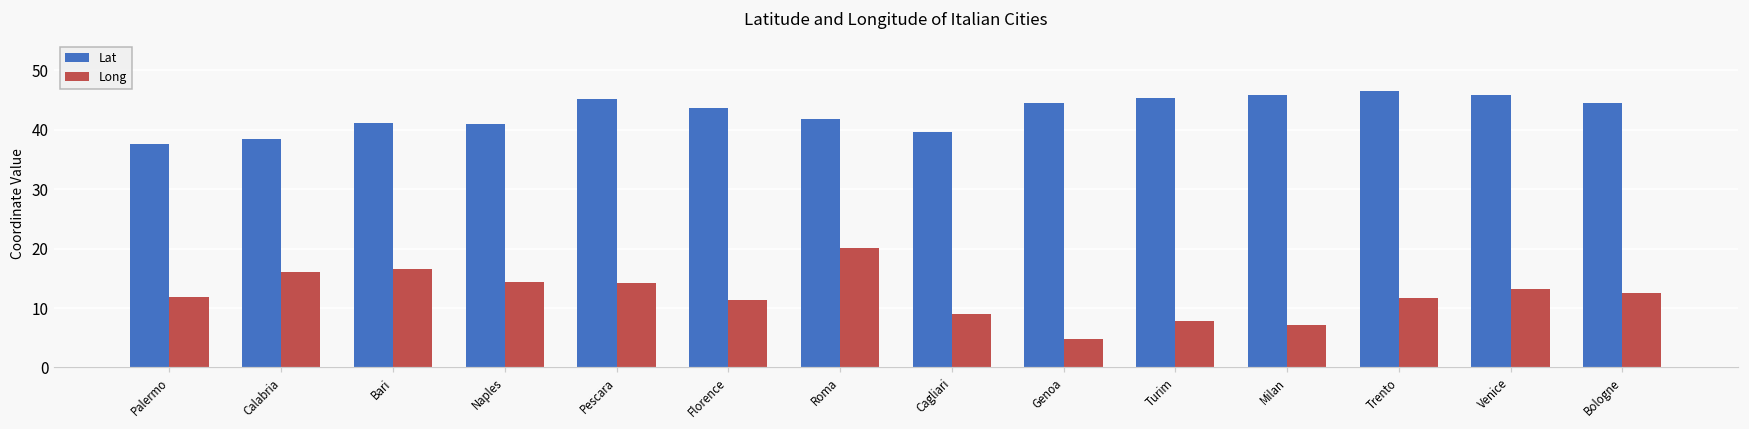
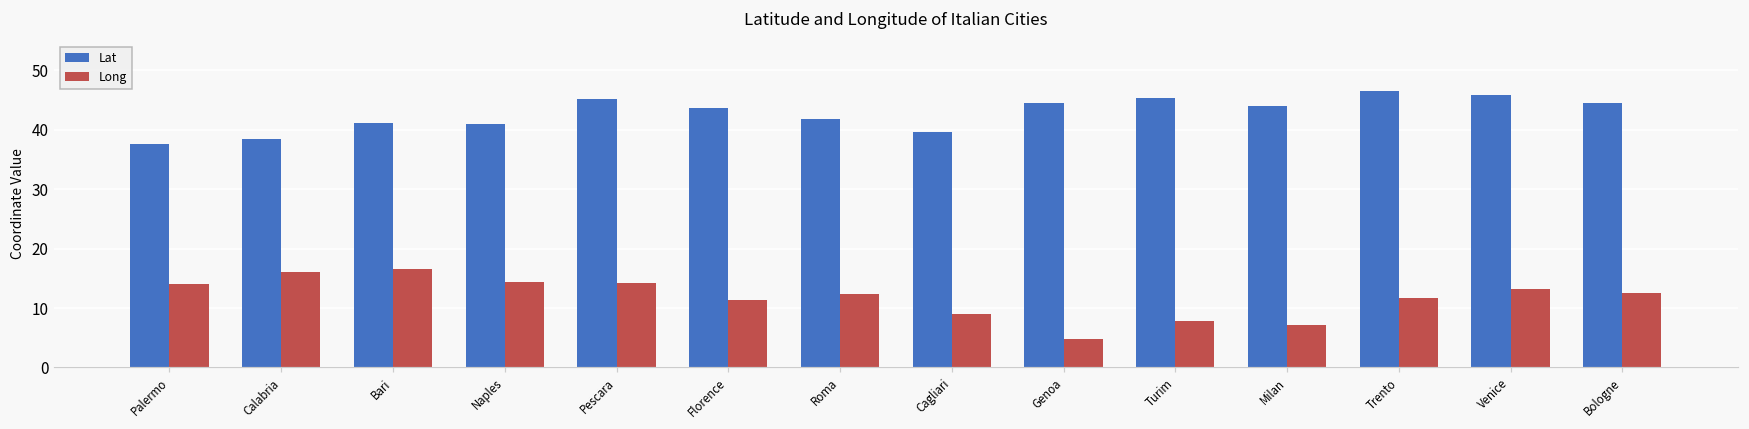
  {
    "Lat": {
      "Palermo": 38,
      "Calabria": 38,
      "Bari": 41,
      "Naples": 41,
      "Pescara": 45,
      "Florence": 44,
      "Roma": 42,
      "Cagliari": 40,
      "Genoa": 45,
      "Turim": 45,
-     "Milan": 46,
+     "Milan": 44,
      "Trento": 47,
      "Venice": 46,
      "Bologne": 44
    },
    "Long": {
-     "Palermo": 12,
+     "Palermo": 14,
      "Calabria": 16,
      "Bari": 17,
      "Naples": 14,
      "Pescara": 14,
      "Florence": 11,
-     "Roma": 20,
+     "Roma": 12,
      "Cagliari": 9,
      "Genoa": 5,
      "Turim": 8,
      "Milan": 7,
      "Trento": 12,
      "Venice": 13,
      "Bologne": 12
    }
  }
